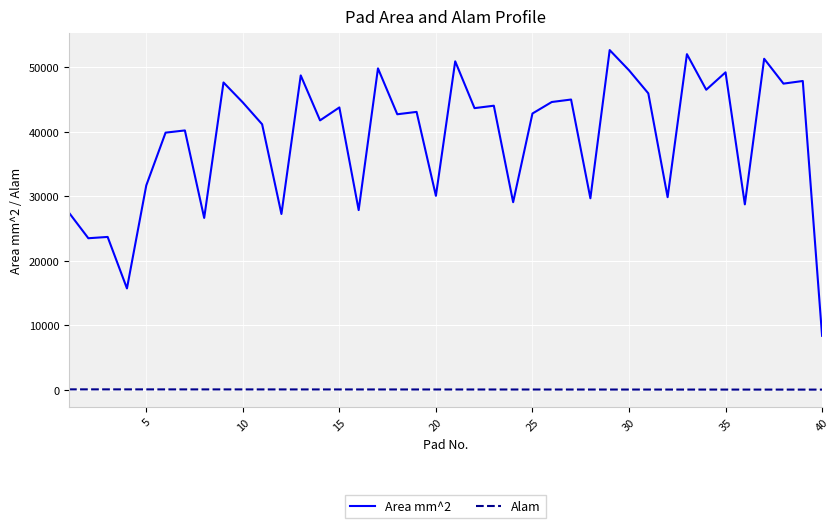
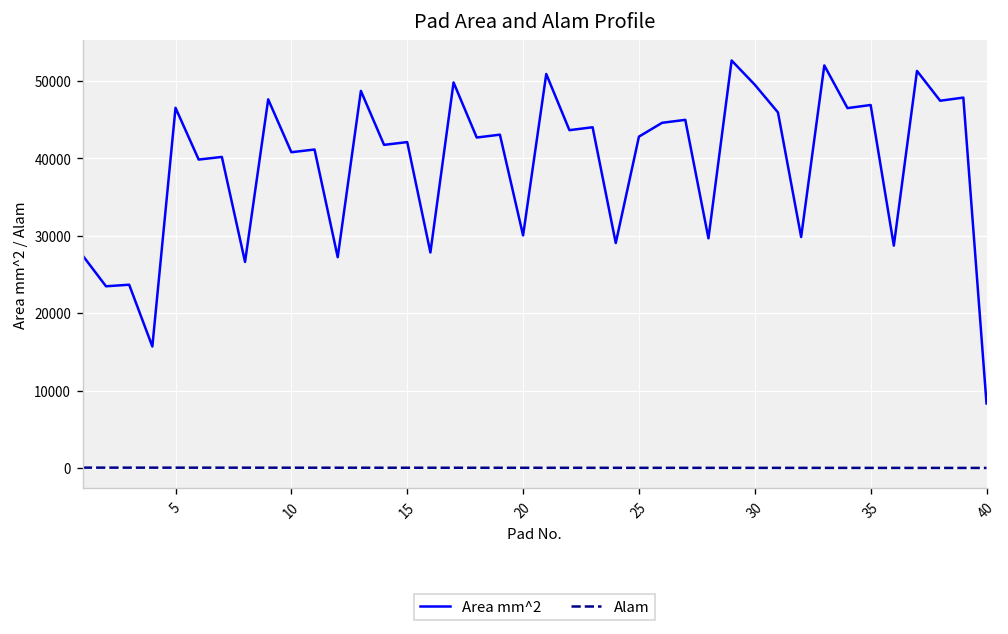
  {
    "Area mm^2": {
-     "5": 32000,
-     "10": 45000,
-     "15": 44000,
+     "5": 47000,
+     "10": 41000,
+     "15": 42000,
      "20": 30000,
      "25": 43000,
      "30": 49000,
-     "35": 49000,
+     "35": 47000,
      "40": 8000
    },
    "Alam": {
      "5": 0,
      "10": 0,
      "15": 0,
      "20": 0,
      "25": 0,
      "30": 0,
      "35": 0,
      "40": 0
    }
  }
